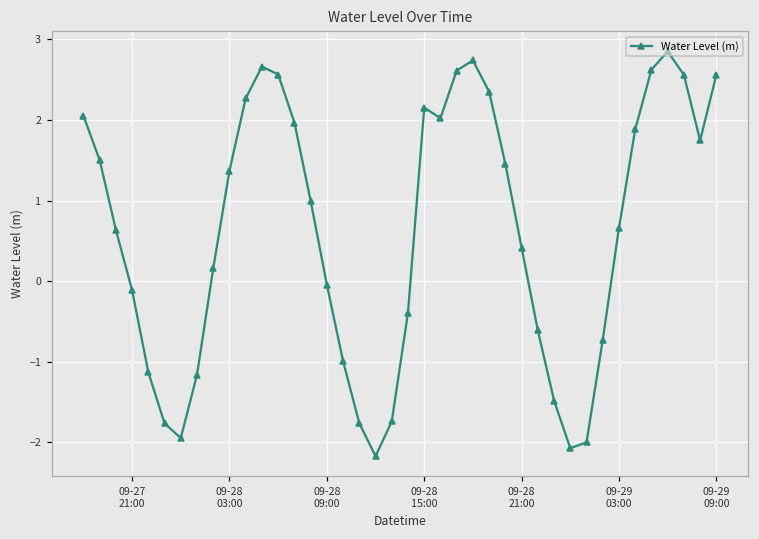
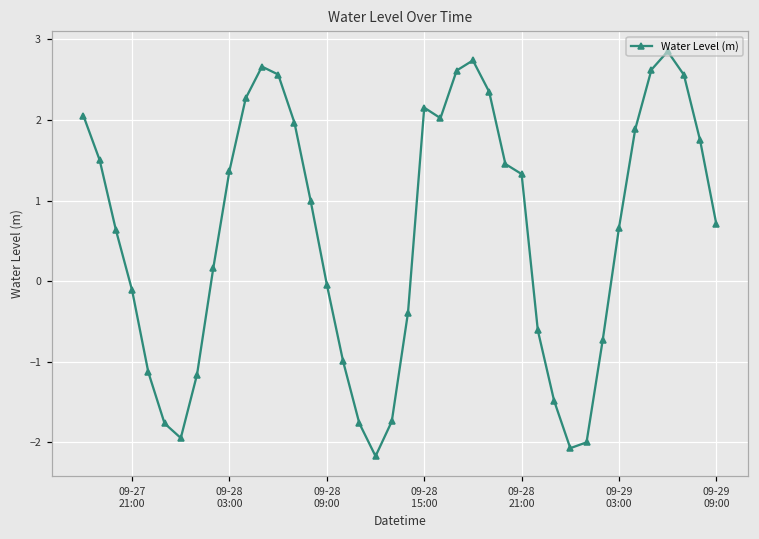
  {
    "09-27 21:00": -0.1,
    "09-28 03:00": 1.4,
    "09-28 09:00": 0.0,
    "09-28 15:00": 2.2,
-   "09-28 21:00": 0.4,
+   "09-28 21:00": 1.3,
    "09-29 03:00": 0.7,
-   "09-29 09:00": 2.6
+   "09-29 09:00": 0.7
  }
